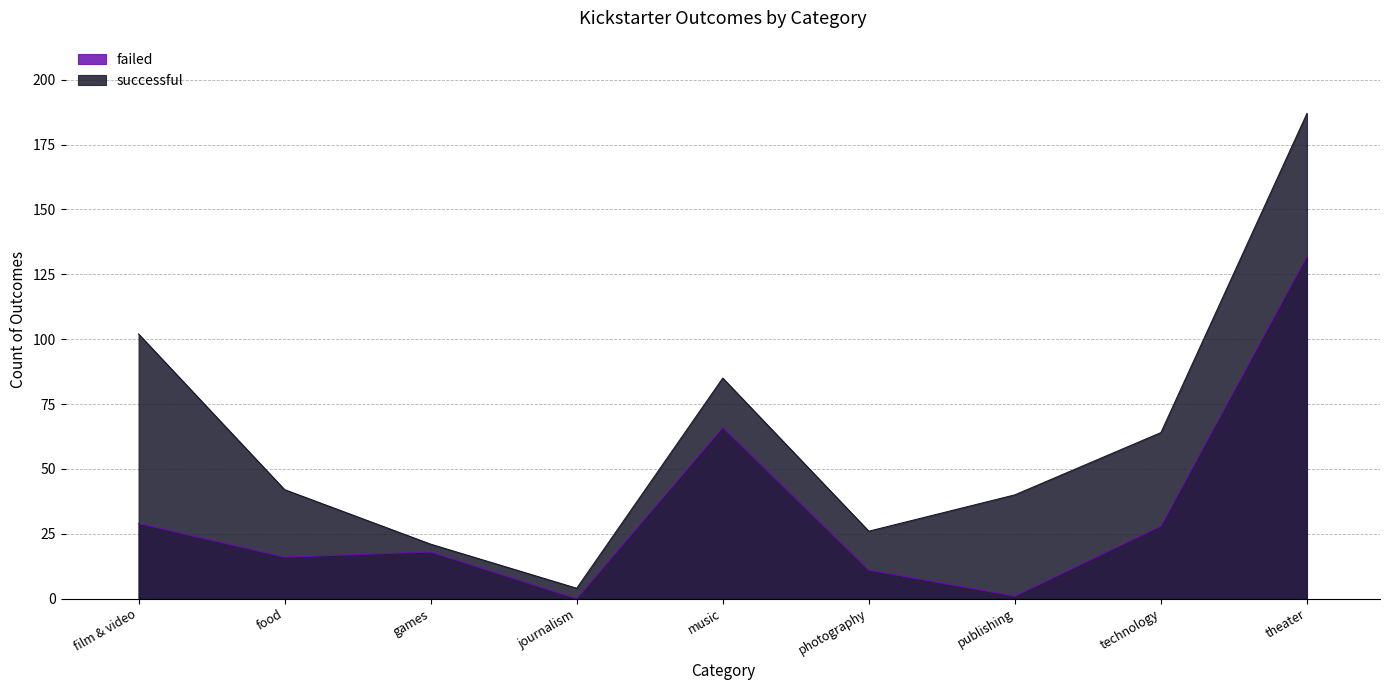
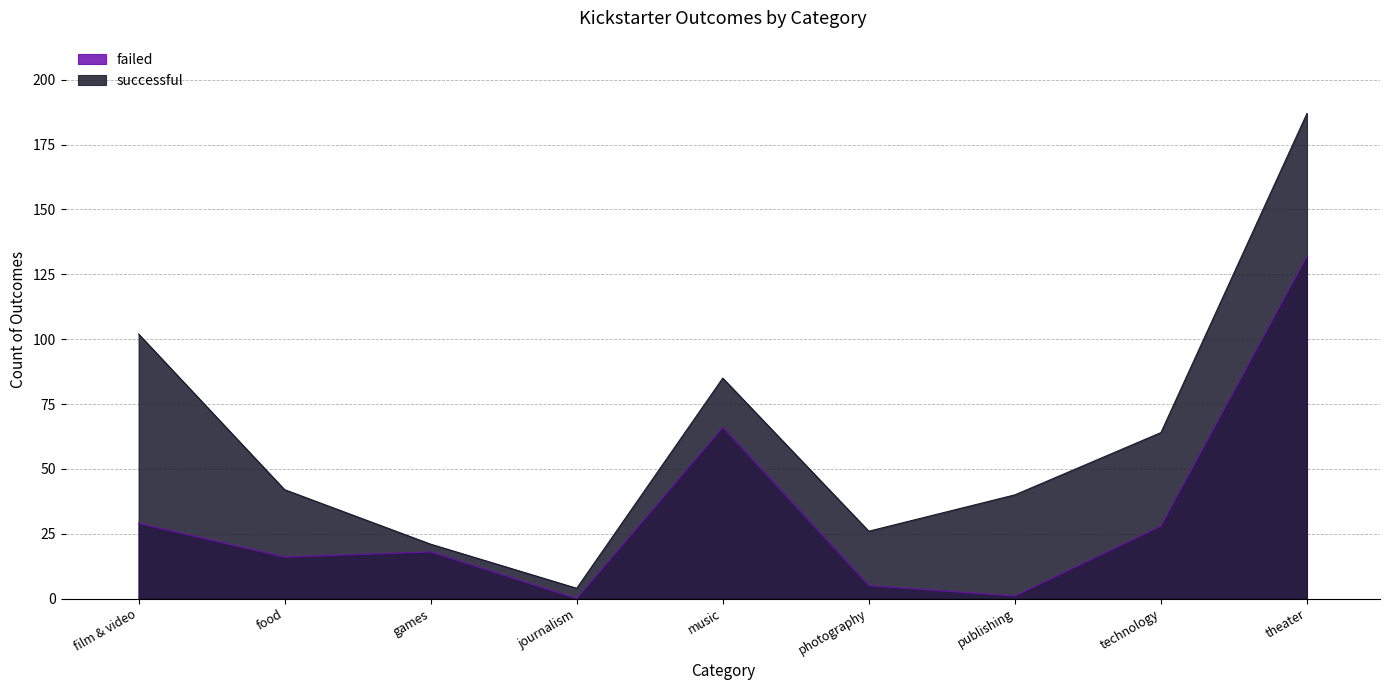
  {
    "failed": {
      "film & video": 29,
      "food": 16,
      "games": 18,
      "journalism": 0,
      "music": 66,
-     "photography": 11,
+     "photography": 5,
      "publishing": 1,
      "technology": 28,
      "theater": 132
    },
    "successful": {
      "film & video": 102,
      "food": 42,
      "games": 21,
      "journalism": 4,
      "music": 85,
      "photography": 26,
      "publishing": 40,
      "technology": 64,
      "theater": 187
    }
  }
